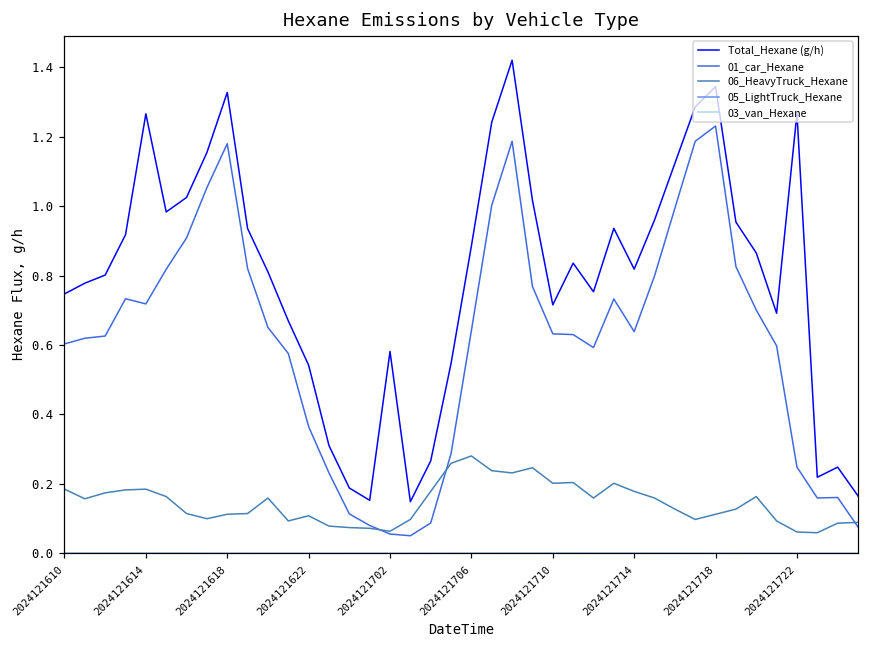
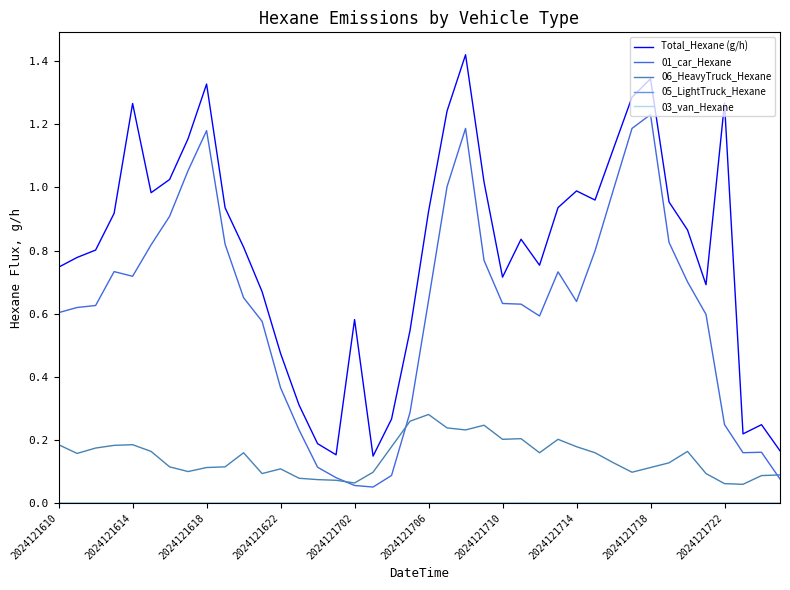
  {
    "Total_Hexane (g/h)": {
      "2024121610": 0.75,
      "2024121614": 1.27,
      "2024121618": 1.33,
-     "2024121622": 0.54,
+     "2024121622": 0.47,
      "2024121702": 0.58,
-     "2024121706": 0.89,
+     "2024121706": 0.92,
      "2024121710": 0.72,
-     "2024121714": 0.82
+     "2024121714": 0.99
    },
    "03_van_Hexane": {
      "2024121610": 0.00,
      "2024121614": 0.00,
      "2024121618": 0.00,
      "2024121622": 0.00,
      "2024121702": 0.00,
      "2024121706": 0.00,
      "2024121710": 0.00,
      "2024121714": 0.00,
      "2024121718": 0.00,
      "2024121722": 0.00
    }
  }
